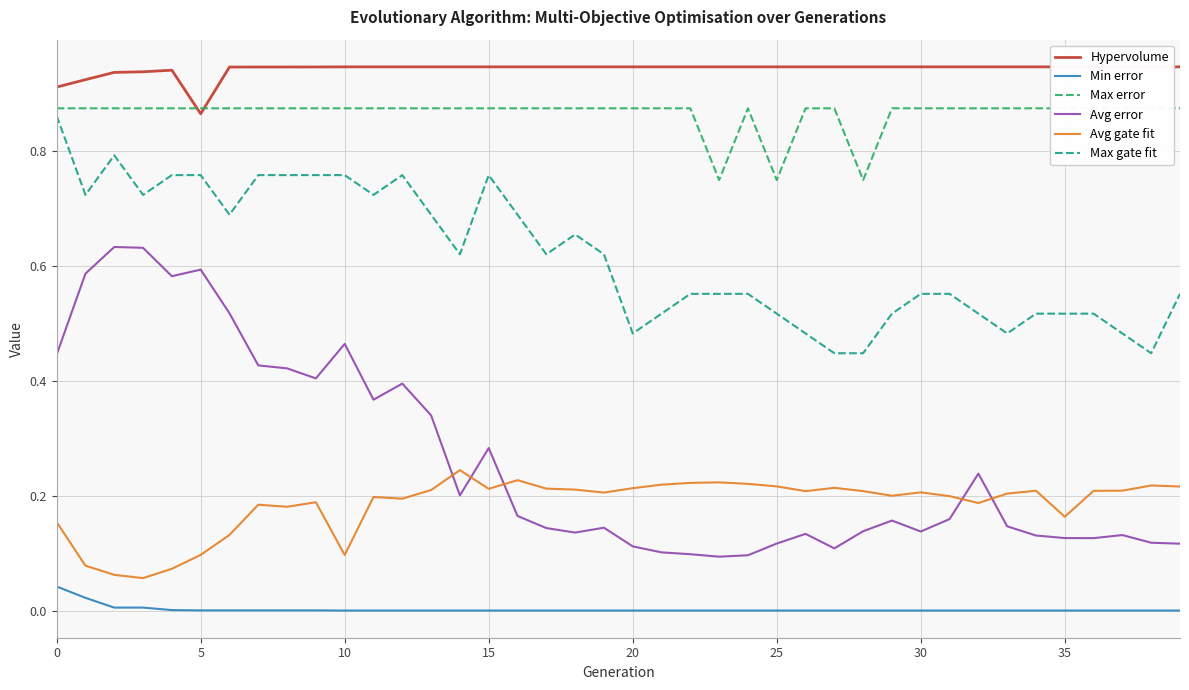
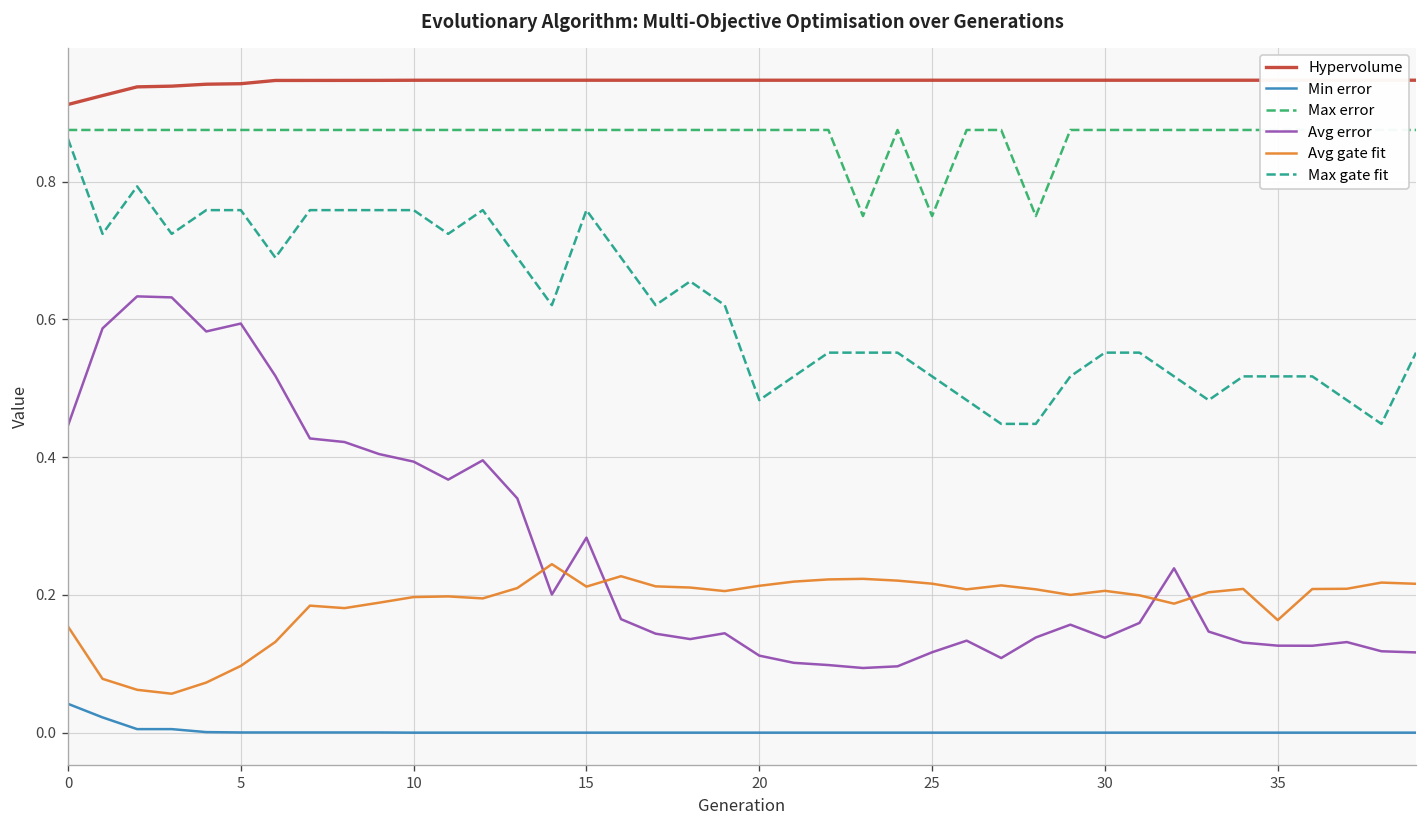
  {
    "Hypervolume": {
      "0": 0.91,
-     "5": 0.87,
+     "5": 0.94,
      "10": 0.95,
      "15": 0.95,
      "20": 0.95,
      "25": 0.95,
      "30": 0.95
    },
    "Min error": {
      "0": 0.04,
      "5": 0.00,
      "10": 0.00,
      "15": 0.00,
      "20": 0.00,
      "25": 0.00,
      "30": 0.00,
      "35": 0.00
    },
    "Avg error": {
      "0": 0.45,
      "5": 0.59,
-     "10": 0.46,
+     "10": 0.39,
      "15": 0.28,
      "20": 0.11,
      "25": 0.12,
      "30": 0.14,
      "35": 0.13
    },
    "Avg gate fit": {
      "0": 0.15,
      "5": 0.10,
-     "10": 0.10,
+     "10": 0.20,
      "15": 0.21,
      "20": 0.21,
      "25": 0.22,
      "30": 0.21,
      "35": 0.16
    }
  }
